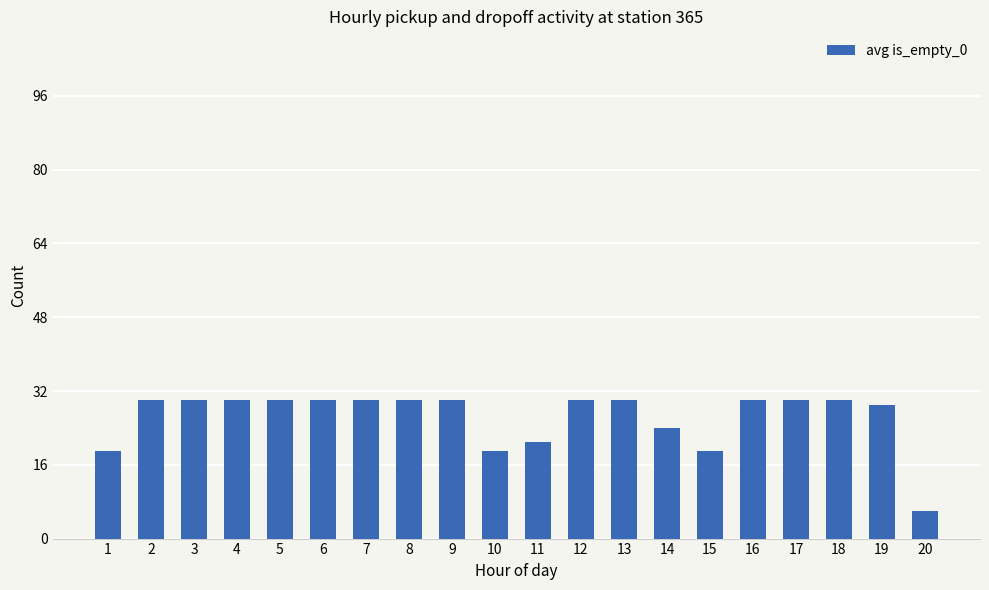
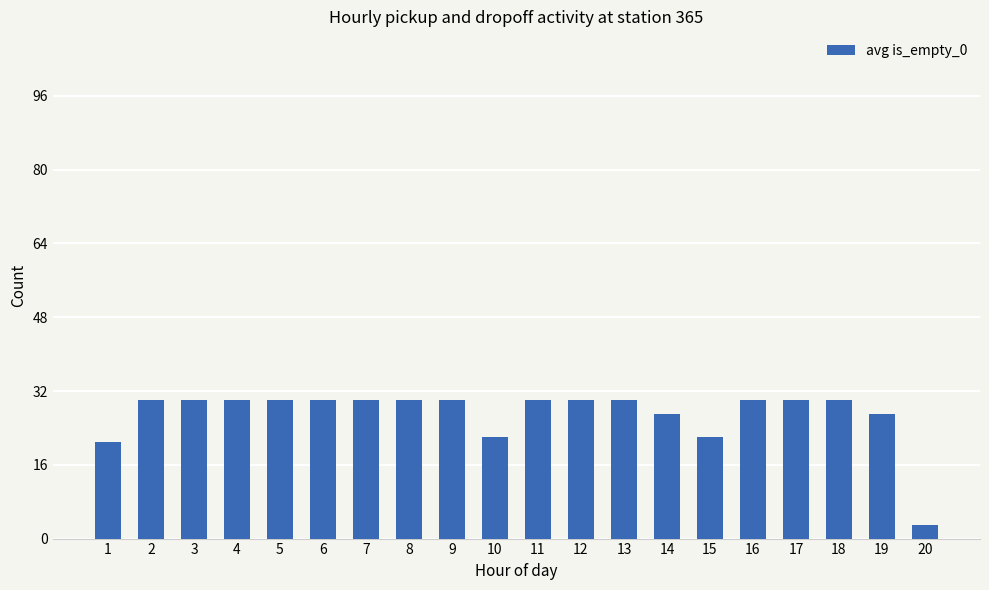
  {
-   "1": 19,
+   "1": 21,
    "2": 30,
    "3": 30,
    "4": 30,
    "5": 30,
    "6": 30,
    "7": 30,
    "8": 30,
    "9": 30,
-   "10": 19,
-   "11": 21,
+   "10": 22,
+   "11": 30,
    "12": 30,
    "13": 30,
-   "14": 24,
-   "15": 19,
+   "14": 27,
+   "15": 22,
    "16": 30,
    "17": 30,
    "18": 30,
-   "19": 29,
-   "20": 6
+   "19": 27,
+   "20": 3
  }
